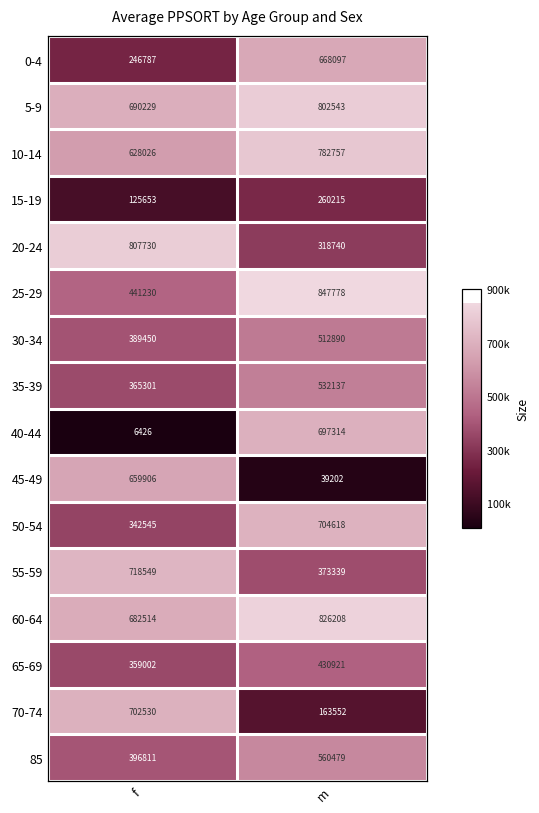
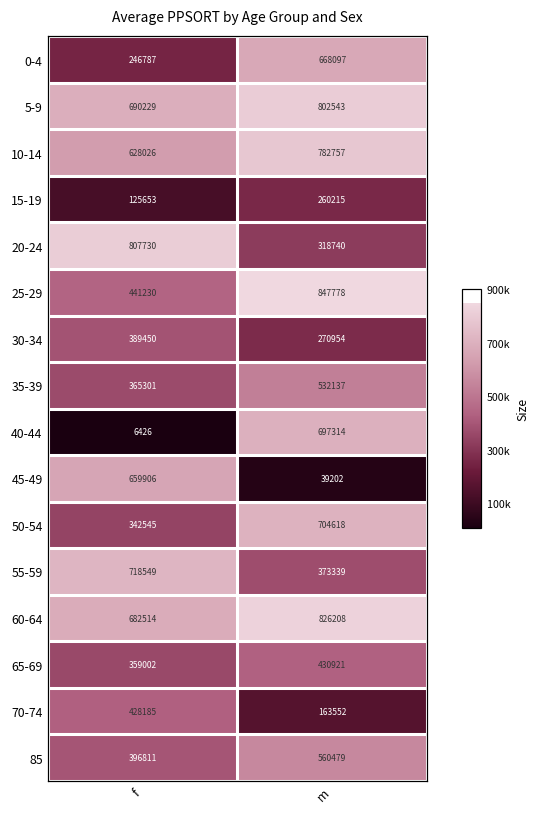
  {
    "0-4": {
      "f": 246787,
      "m": 668097
    },
    "5-9": {
      "f": 690229,
      "m": 802543
    },
    "10-14": {
      "f": 628026,
      "m": 782757
    },
    "15-19": {
      "f": 125653,
      "m": 260215
    },
    "20-24": {
      "f": 807730,
      "m": 318740
    },
    "25-29": {
      "f": 441230,
      "m": 847778
    },
    "30-34": {
      "f": 389450,
-     "m": 512890
+     "m": 270954
    },
    "35-39": {
      "f": 365301,
      "m": 532137
    },
    "40-44": {
      "f": 6426,
      "m": 697314
    },
    "45-49": {
      "f": 659906,
      "m": 39202
    },
    "50-54": {
      "f": 342545,
      "m": 704618
    },
    "55-59": {
      "f": 718549,
      "m": 373339
    },
    "60-64": {
      "f": 682514,
      "m": 826208
    },
    "65-69": {
      "f": 359002,
      "m": 430921
    },
    "70-74": {
-     "f": 702530,
+     "f": 428185,
      "m": 163552
    },
    "85": {
      "f": 396811,
      "m": 560479
    }
  }
